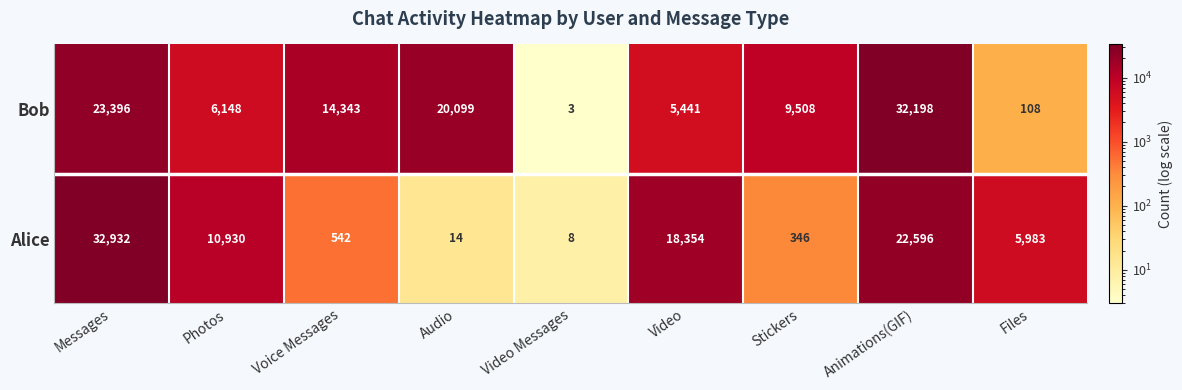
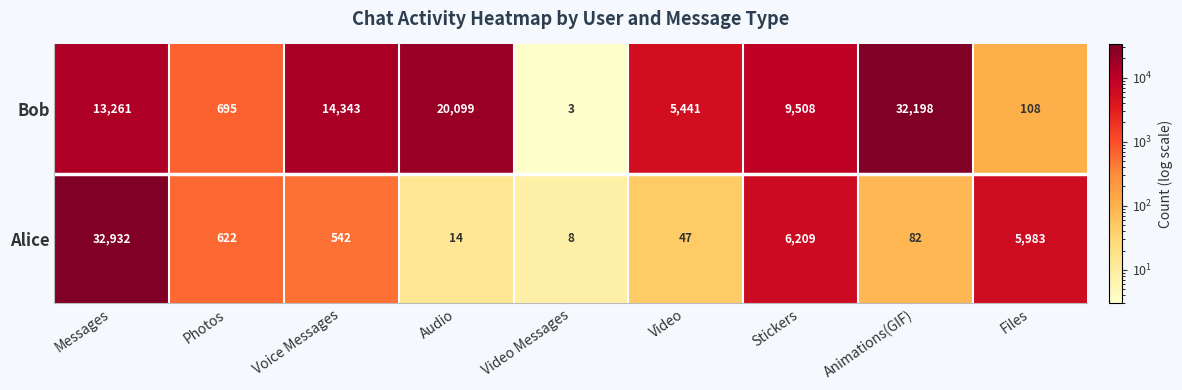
  {
    "Bob": {
-     "Messages": "23,396",
-     "Photos": "6,148",
+     "Messages": "13,261",
+     "Photos": "695",
      "Voice Messages": "14,343",
      "Audio": "20,099",
      "Video Messages": "3",
      "Video": "5,441",
      "Stickers": "9,508",
      "Animations(GIF)": "32,198",
      "Files": "108"
    },
    "Alice": {
      "Messages": "32,932",
-     "Photos": "10,930",
+     "Photos": "622",
      "Voice Messages": "542",
      "Audio": "14",
      "Video Messages": "8",
-     "Video": "18,354",
-     "Stickers": "346",
-     "Animations(GIF)": "22,596",
+     "Video": "47",
+     "Stickers": "6,209",
+     "Animations(GIF)": "82",
      "Files": "5,983"
    }
  }
